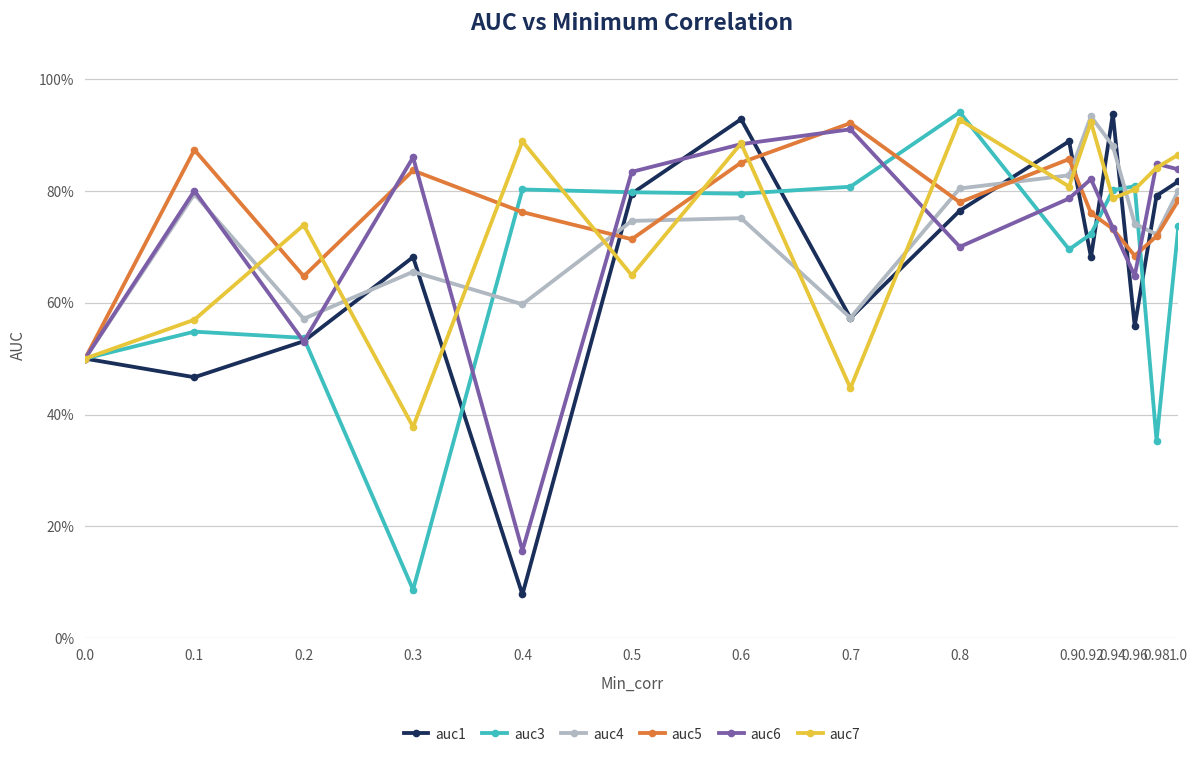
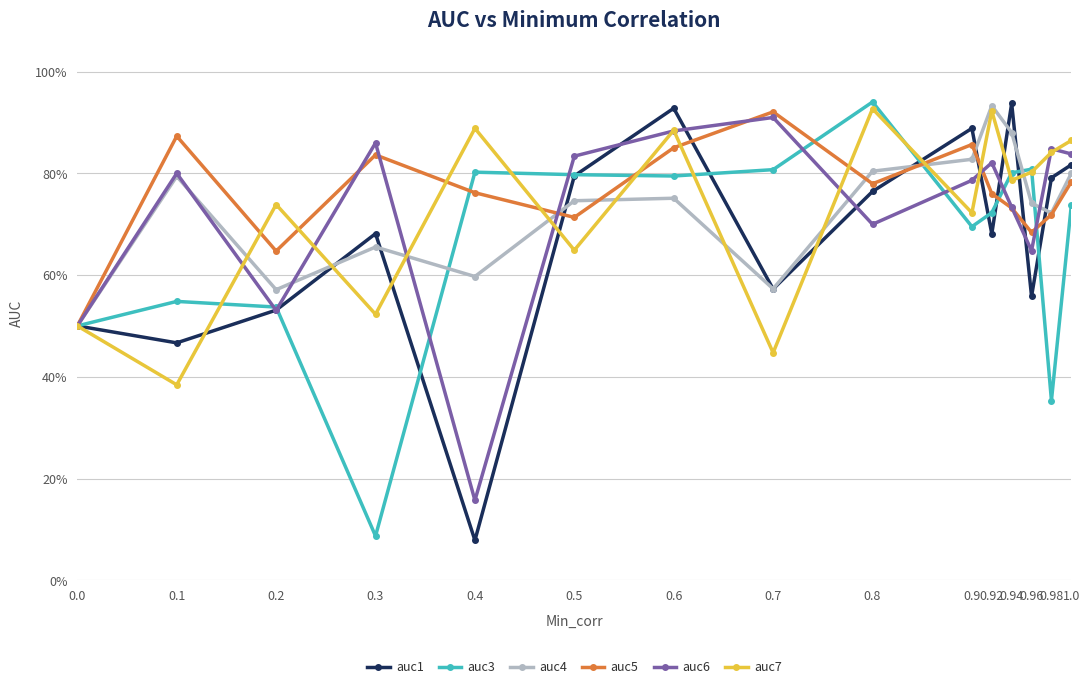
  {
    "auc1": {
      "0.1": "47%",
      "0.3": "68%",
      "0.4": "8%",
      "0.6": "93%",
      "0.8": "76%",
      "0.9": "89%",
      "1.0": "82%"
    },
    "auc3": {
      "0.1": "55%",
      "0.2": "54%",
      "0.3": "9%",
      "0.4": "80%",
      "0.6": "79%",
      "0.7": "81%",
      "0.8": "94%",
      "0.9": "70%",
      "1.0": "74%"
    },
    "auc4": {
      "0.1": "79%",
      "0.2": "57%",
      "0.3": "66%",
      "0.4": "60%",
      "0.5": "75%",
      "0.6": "75%",
      "0.8": "80%",
      "0.9": "83%",
      "1.0": "80%"
    },
    "auc5": {
      "0.1": "87%",
      "0.2": "65%",
      "0.3": "84%",
      "0.4": "76%",
      "0.5": "71%",
      "0.6": "85%",
      "0.7": "92%",
      "0.8": "78%",
      "0.9": "86%",
      "1.0": "78%"
    },
    "auc6": {
      "0.1": "80%",
      "0.3": "86%",
      "0.4": "16%",
      "0.5": "83%",
      "0.7": "91%",
      "0.8": "70%",
      "0.9": "79%",
      "1.0": "84%"
    },
    "auc7": {
-     "0.1": "57%",
+     "0.1": "38%",
      "0.2": "74%",
-     "0.3": "38%",
+     "0.3": "52%",
      "0.4": "89%",
      "0.5": "65%",
      "0.7": "45%",
      "0.8": "93%",
-     "0.9": "81%",
+     "0.9": "72%",
      "1.0": "86%"
    }
  }
